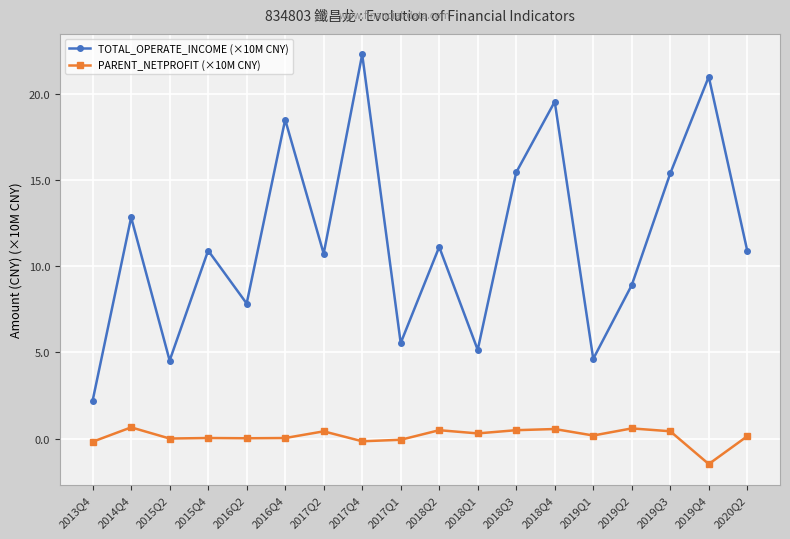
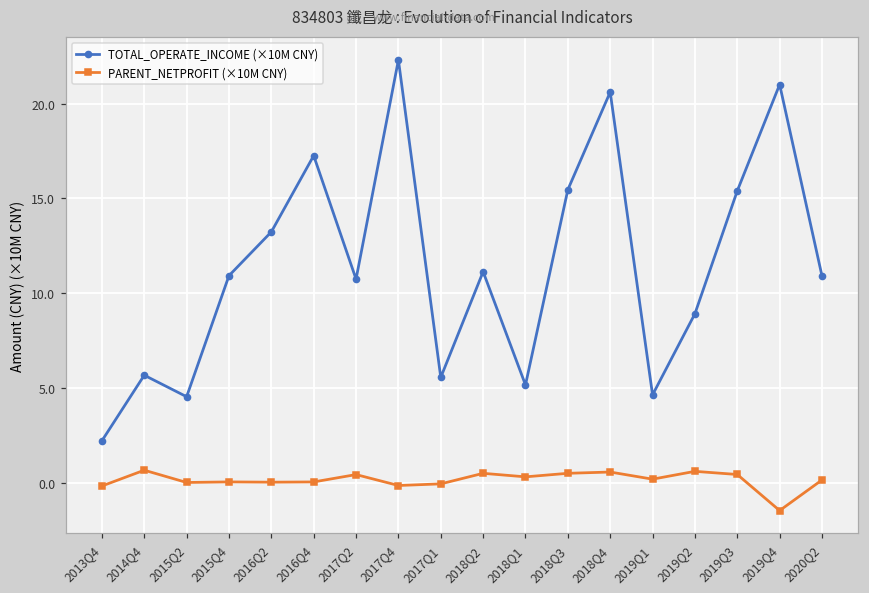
  {
    "TOTAL_OPERATE_INCOME (×10M CNY)": {
      "2013Q4": 2.2,
-     "2014Q4": 12.8,
+     "2014Q4": 5.7,
      "2015Q2": 4.5,
      "2015Q4": 10.9,
-     "2016Q2": 7.8,
-     "2016Q4": 18.5,
+     "2016Q2": 13.2,
+     "2016Q4": 17.3,
      "2017Q2": 10.7,
      "2017Q4": 22.3,
      "2017Q1": 5.5,
      "2018Q2": 11.1,
      "2018Q1": 5.2,
      "2018Q3": 15.5,
-     "2018Q4": 19.6,
+     "2018Q4": 20.6,
      "2019Q1": 4.6,
      "2019Q2": 8.9,
      "2019Q3": 15.4,
      "2019Q4": 21.0,
      "2020Q2": 10.9
    },
    "PARENT_NETPROFIT (×10M CNY)": {
      "2013Q4": -0.2,
      "2014Q4": 0.7,
      "2015Q2": 0.0,
      "2015Q4": 0.0,
      "2016Q2": 0.0,
      "2016Q4": 0.0,
      "2017Q2": 0.4,
      "2017Q4": -0.2,
      "2017Q1": -0.1,
      "2018Q2": 0.5,
      "2018Q1": 0.3,
      "2018Q3": 0.5,
      "2018Q4": 0.6,
      "2019Q1": 0.2,
      "2019Q2": 0.6,
      "2019Q3": 0.4,
      "2019Q4": -1.5,
      "2020Q2": 0.1
    }
  }
